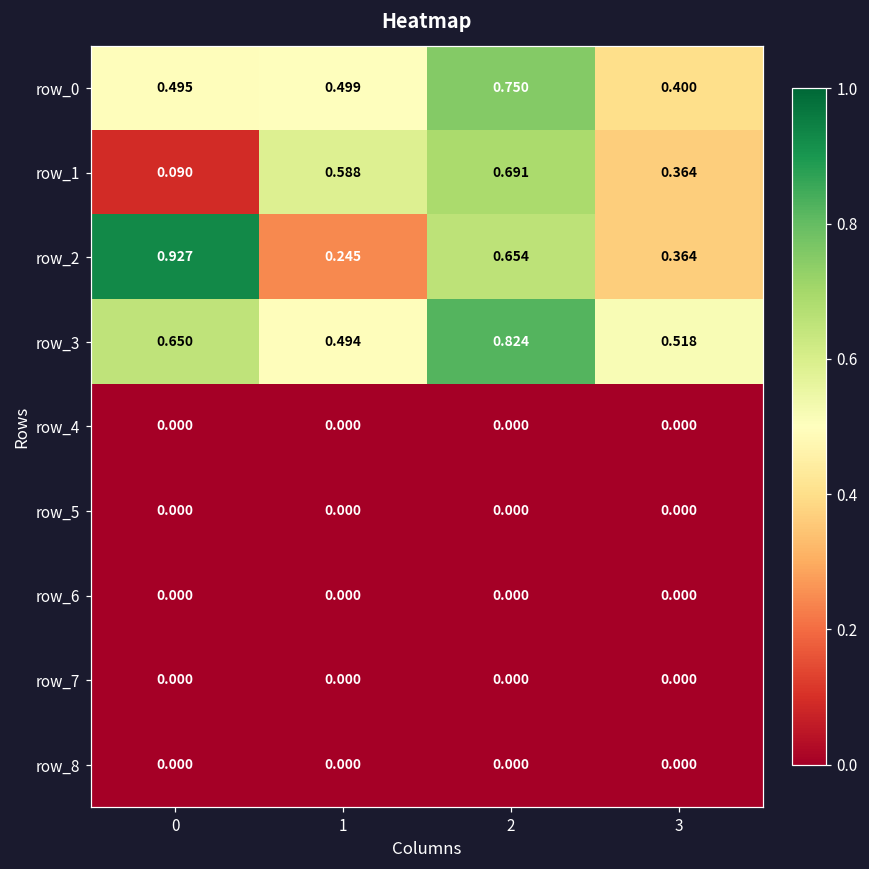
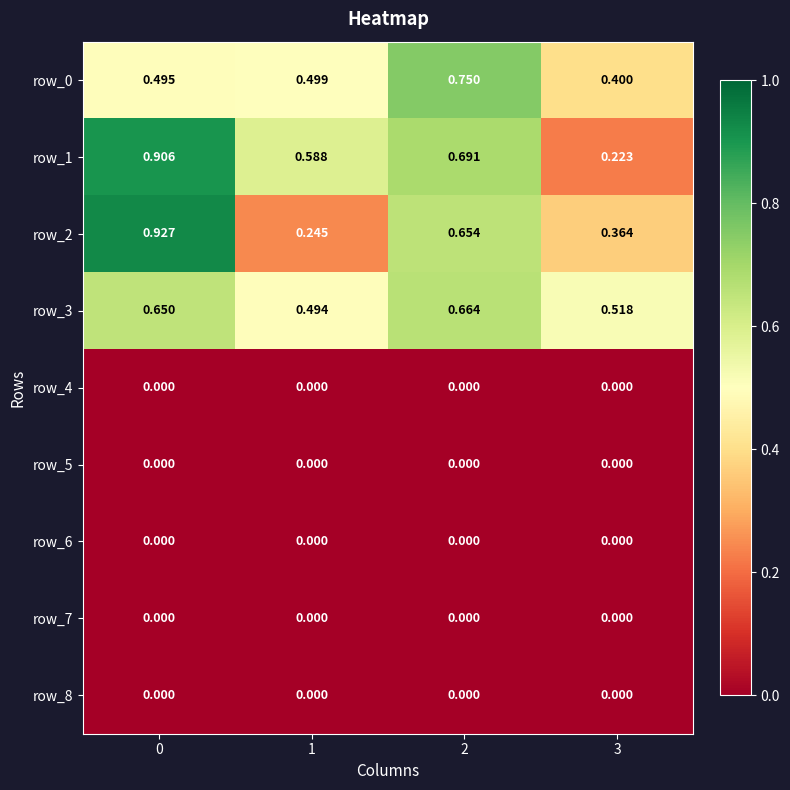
  {
    "row_0": {
      "0": 0.495,
      "1": 0.499,
      "2": 0.750,
      "3": 0.400
    },
    "row_1": {
-     "0": 0.090,
+     "0": 0.906,
      "1": 0.588,
      "2": 0.691,
-     "3": 0.364
+     "3": 0.223
    },
    "row_2": {
      "0": 0.927,
      "1": 0.245,
      "2": 0.654,
      "3": 0.364
    },
    "row_3": {
      "0": 0.650,
      "1": 0.494,
-     "2": 0.824,
+     "2": 0.664,
      "3": 0.518
    },
    "row_4": {
      "0": 0.000,
      "1": 0.000,
      "2": 0.000,
      "3": 0.000
    },
    "row_5": {
      "0": 0.000,
      "1": 0.000,
      "2": 0.000,
      "3": 0.000
    },
    "row_6": {
      "0": 0.000,
      "1": 0.000,
      "2": 0.000,
      "3": 0.000
    },
    "row_7": {
      "0": 0.000,
      "1": 0.000,
      "2": 0.000,
      "3": 0.000
    },
    "row_8": {
      "0": 0.000,
      "1": 0.000,
      "2": 0.000,
      "3": 0.000
    }
  }
